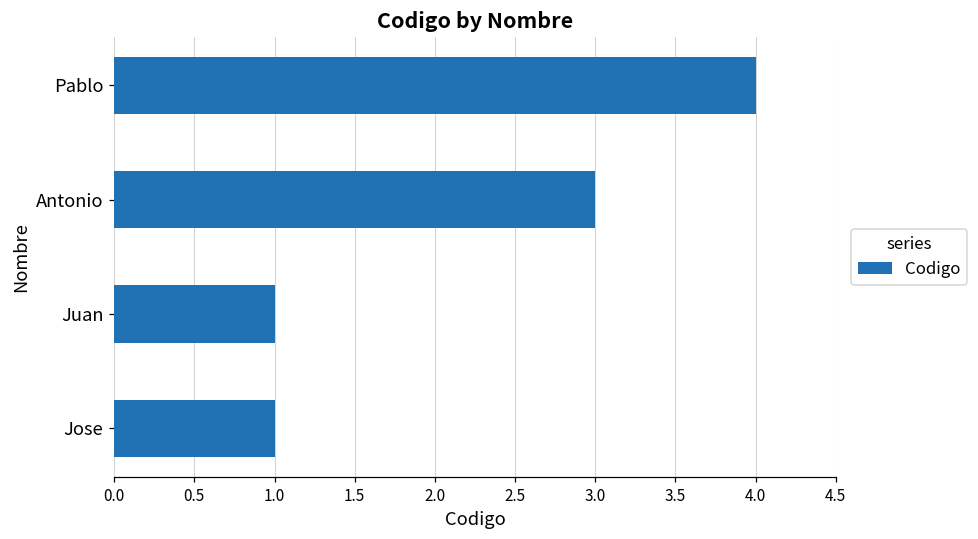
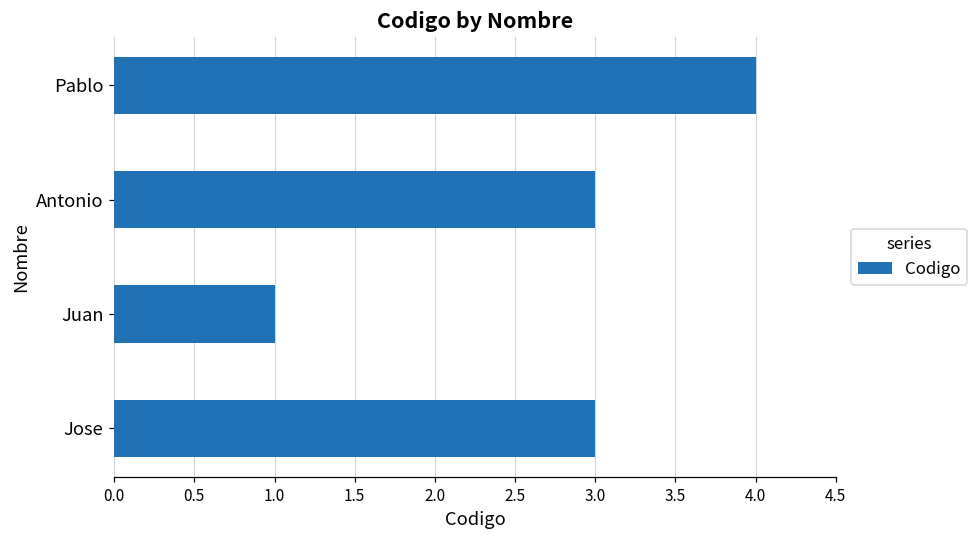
  {
    "Pablo": 4,
    "Antonio": 3,
    "Juan": 1,
-   "Jose": 1
+   "Jose": 3
  }
